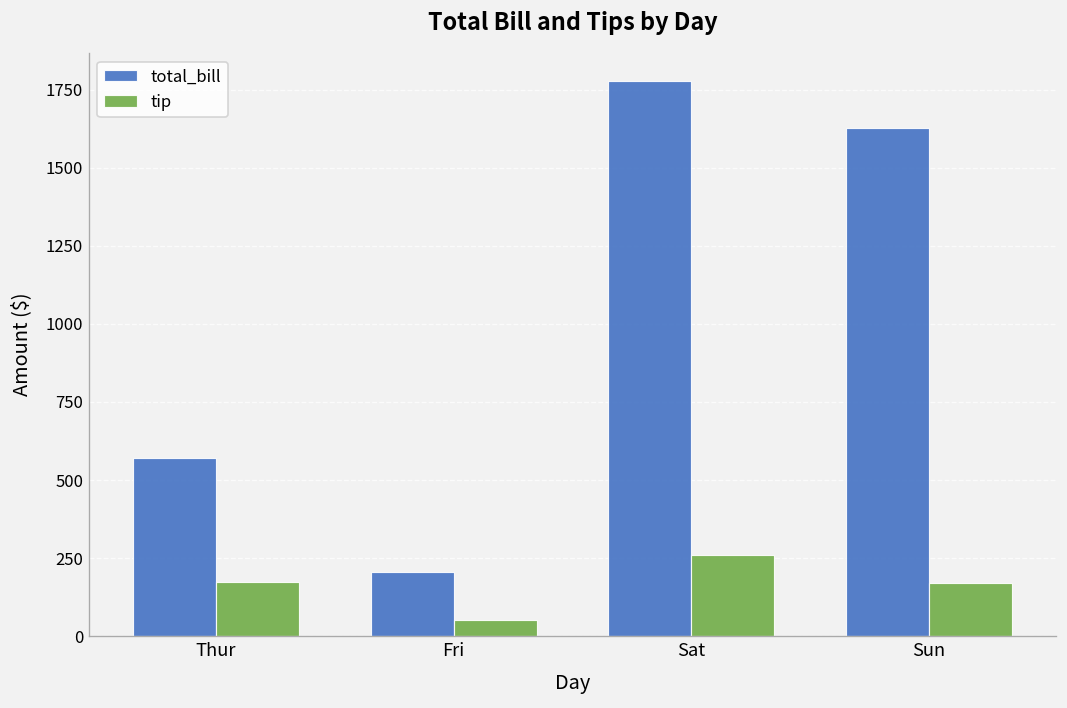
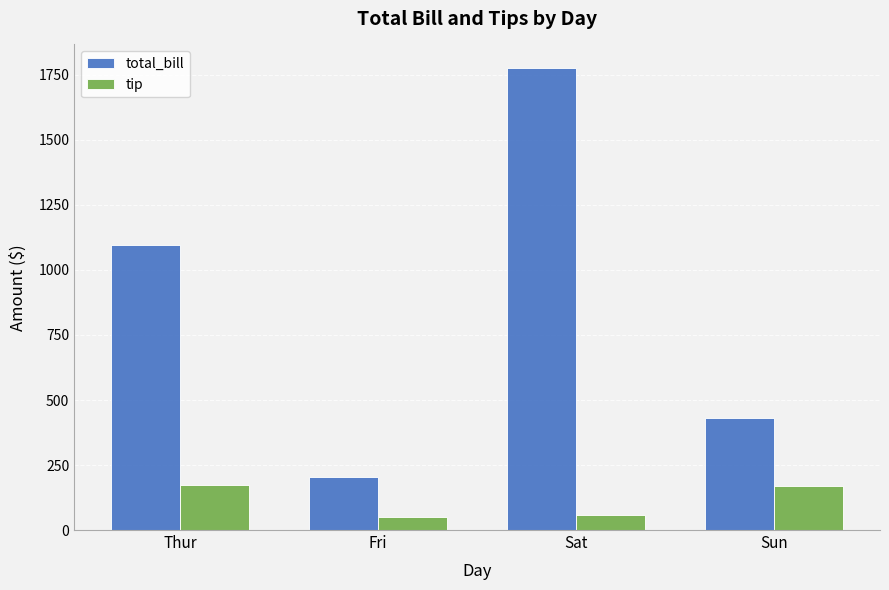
  {
    "total_bill": {
-     "Thur": 570,
+     "Thur": 1100,
      "Fri": 200,
      "Sat": 1780,
-     "Sun": 1630
+     "Sun": 430
    },
    "tip": {
      "Thur": 170,
      "Fri": 50,
-     "Sat": 260,
+     "Sat": 60,
      "Sun": 170
    }
  }
